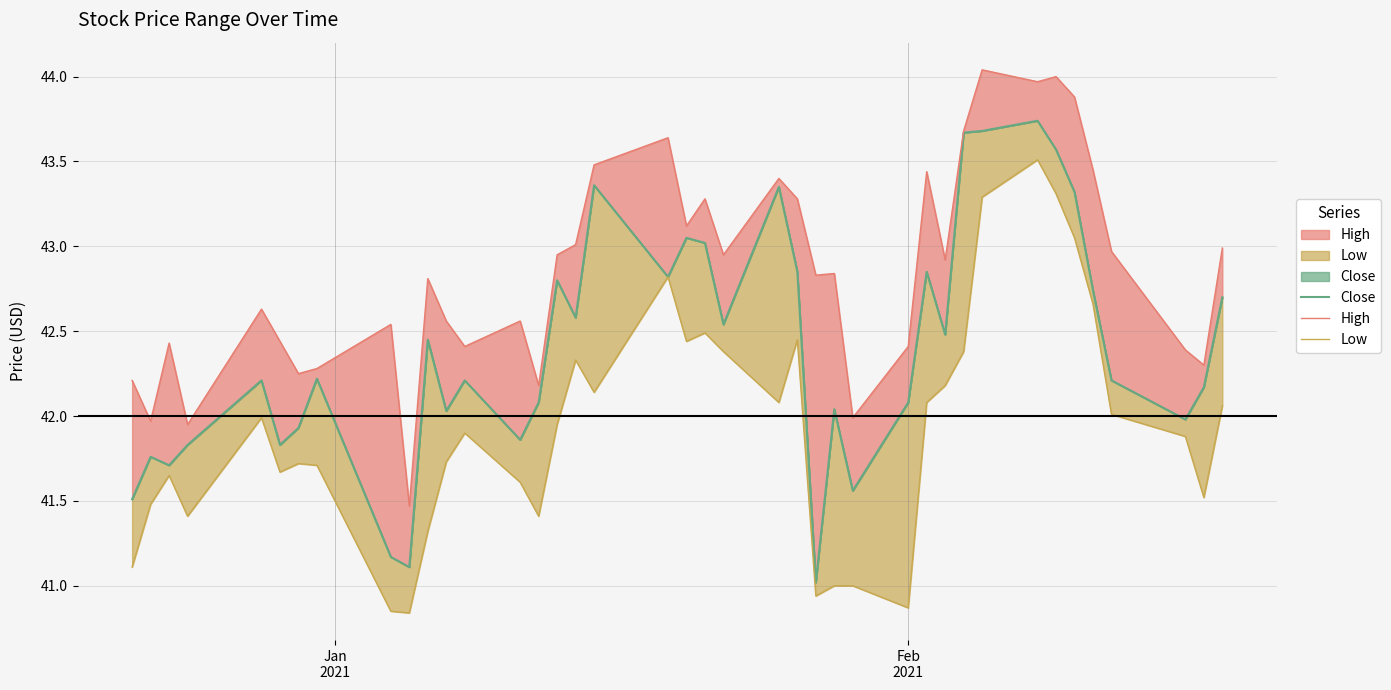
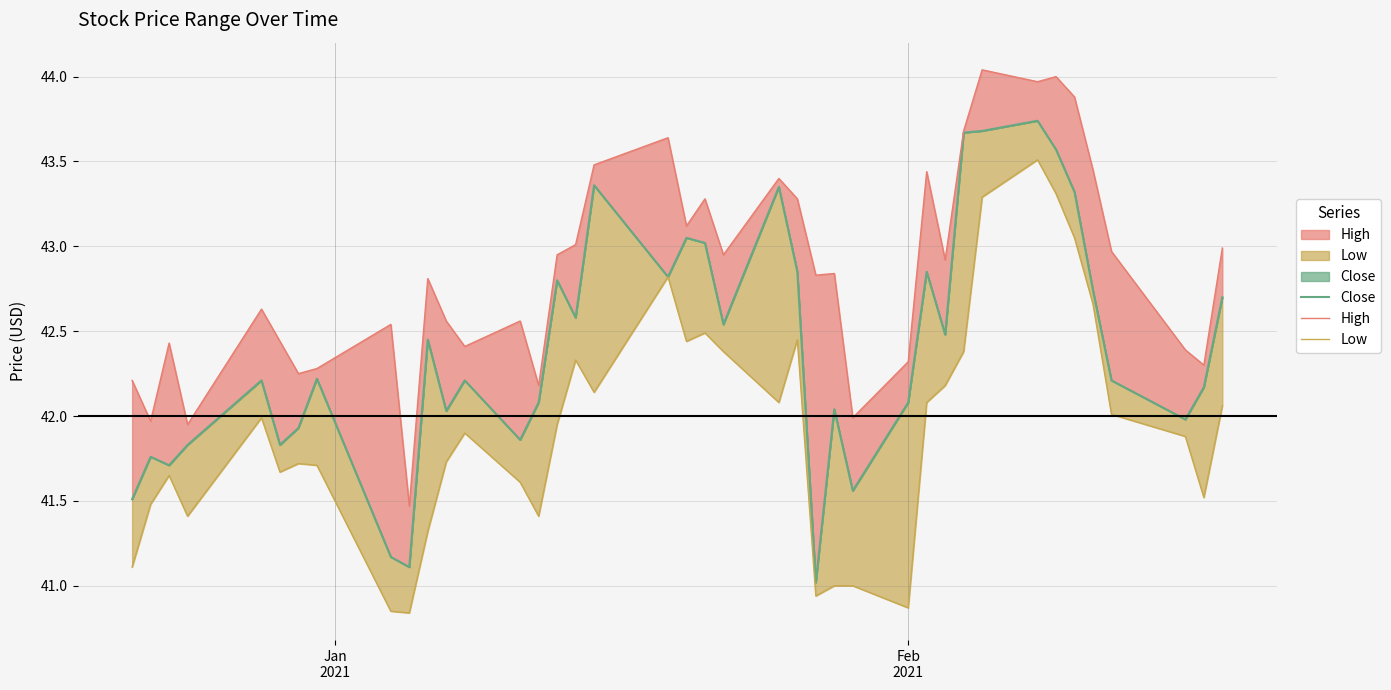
  {
    "Close": {
      "Feb 2021": 42.08
    },
    "High": {
-     "Feb 2021": 42.41
+     "Feb 2021": 42.32
    },
    "Low": {
      "Feb 2021": 40.87
    }
  }
